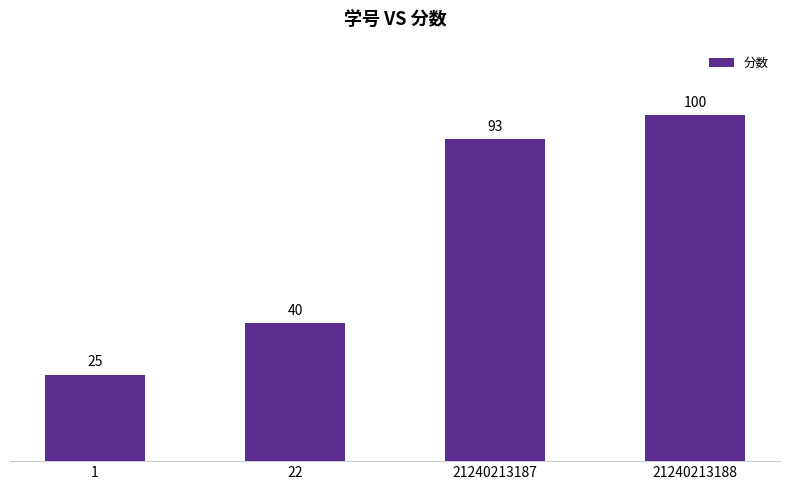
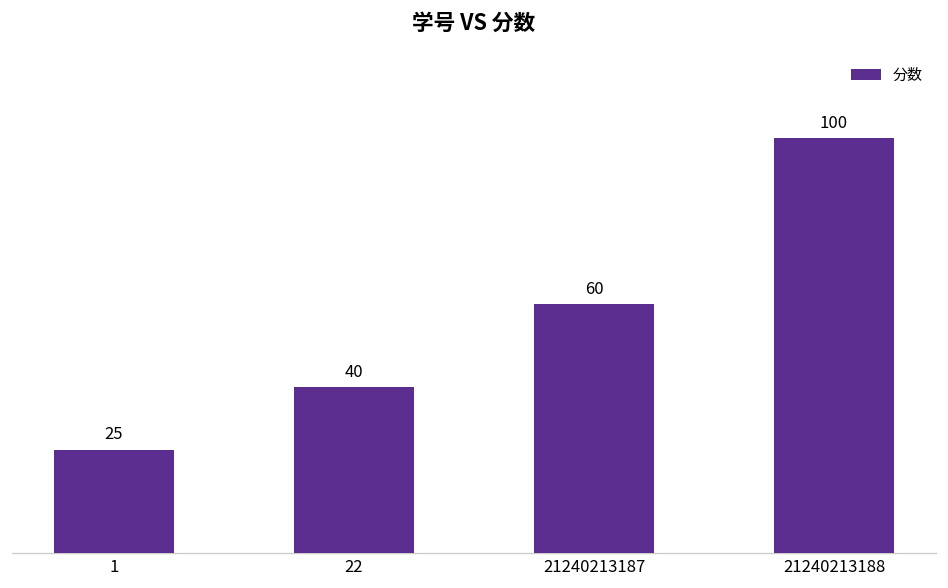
  {
    "1": 25,
    "22": 40,
-   "21240213187": 93,
+   "21240213187": 60,
    "21240213188": 100
  }
